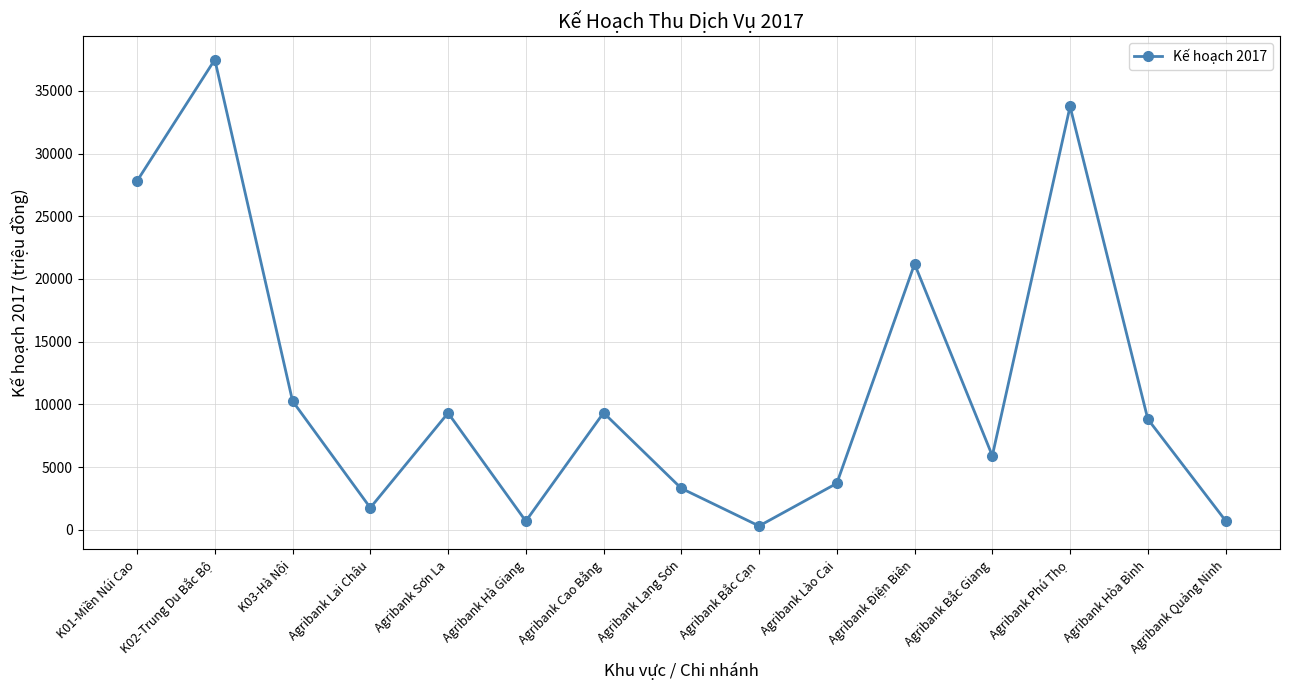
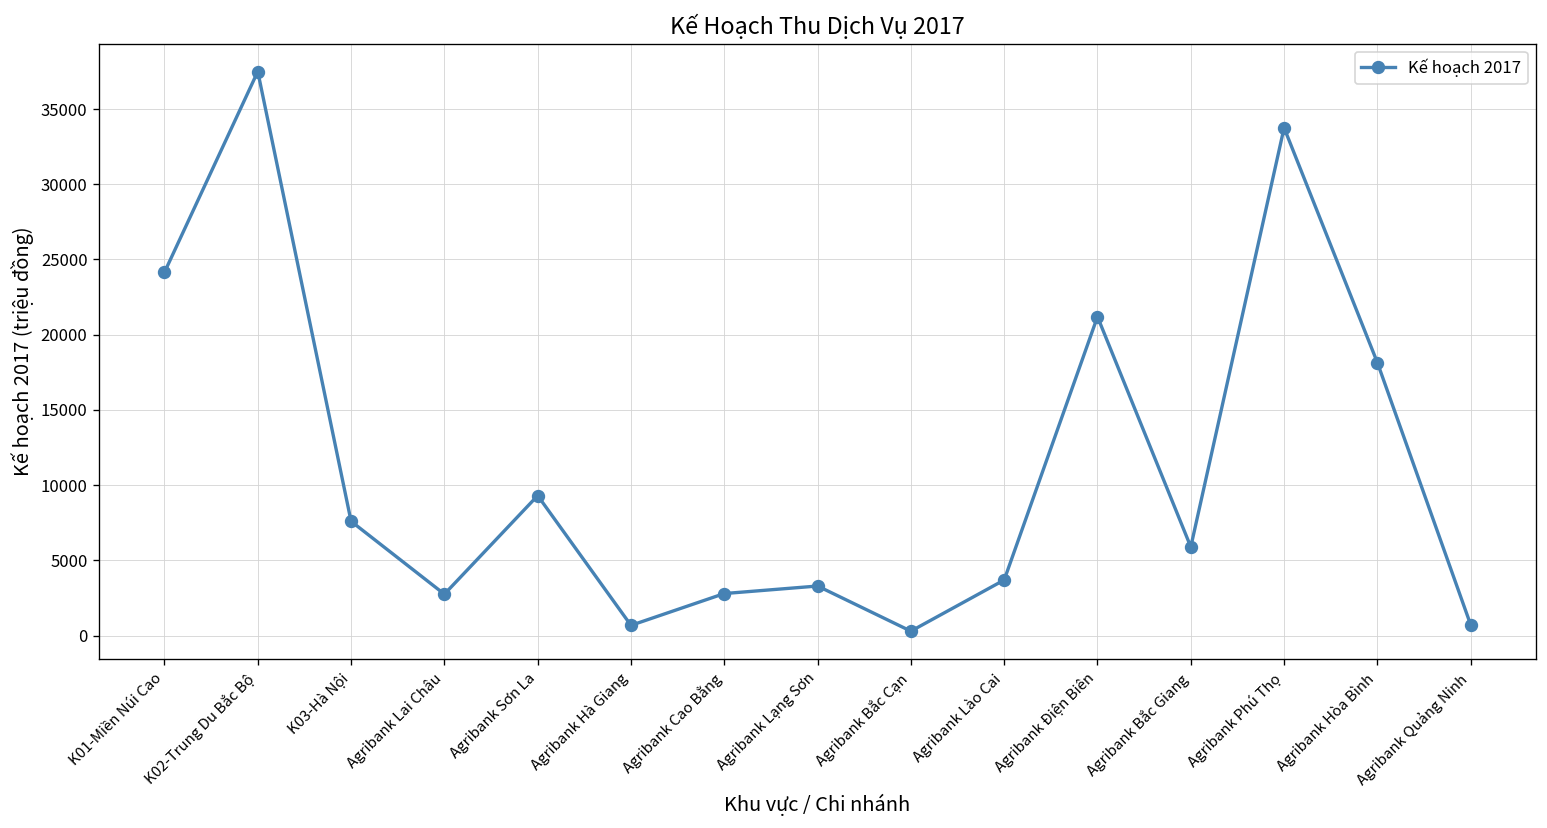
  {
-   "K01-Miền Núi Cao": 27800,
+   "K01-Miền Núi Cao": 24200,
    "K02-Trung Du Bắc Bộ": 37500,
-   "K03-Hà Nội": 10300,
-   "Agribank Lai Châu": 1800,
+   "K03-Hà Nội": 7600,
+   "Agribank Lai Châu": 2800,
    "Agribank Sơn La": 9300,
    "Agribank Hà Giang": 700,
-   "Agribank Cao Bằng": 9300,
+   "Agribank Cao Bằng": 2800,
    "Agribank Lạng Sơn": 3300,
    "Agribank Bắc Cạn": 300,
    "Agribank Lào Cai": 3700,
    "Agribank Điện Biên": 21200,
    "Agribank Bắc Giang": 5900,
    "Agribank Phú Thọ": 33800,
-   "Agribank Hòa Bình": 8800,
+   "Agribank Hòa Bình": 18100,
    "Agribank Quảng Ninh": 700
  }
